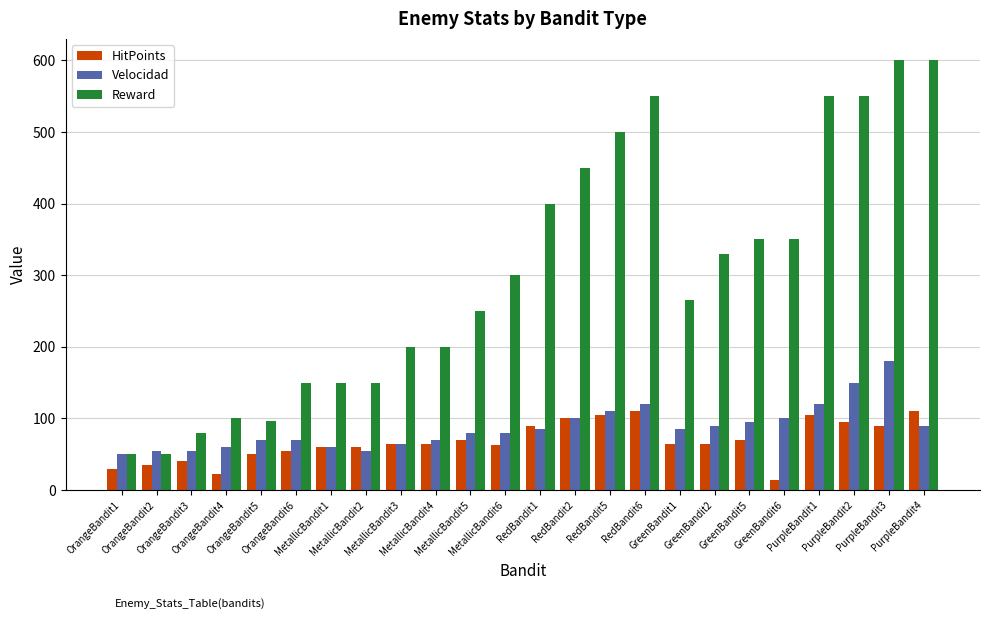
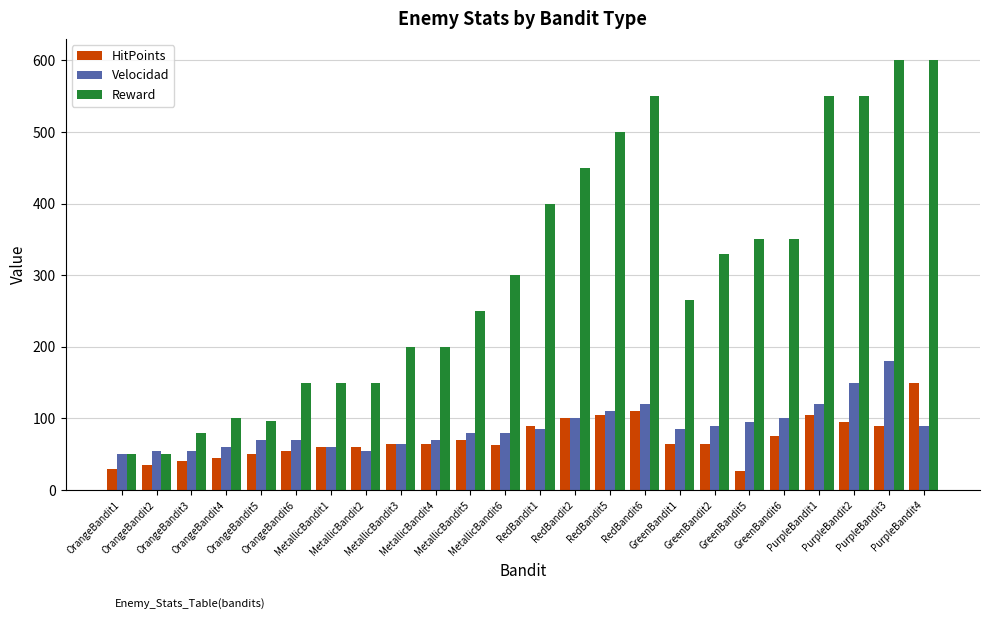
  {
    "HitPoints": {
      "OrangeBandit1": 30,
      "OrangeBandit2": 40,
      "OrangeBandit3": 40,
-     "OrangeBandit4": 20,
+     "OrangeBandit4": 50,
      "OrangeBandit5": 50,
      "OrangeBandit6": 60,
      "MetallicBandit1": 60,
      "MetallicBandit2": 60,
      "MetallicBandit3": 70,
      "MetallicBandit4": 70,
      "MetallicBandit5": 70,
      "MetallicBandit6": 60,
      "RedBandit1": 90,
      "RedBandit2": 100,
      "RedBandit5": 110,
      "RedBandit6": 110,
      "GreenBandit1": 70,
      "GreenBandit2": 70,
-     "GreenBandit5": 70,
-     "GreenBandit6": 10,
+     "GreenBandit5": 30,
+     "GreenBandit6": 80,
      "PurpleBandit1": 110,
      "PurpleBandit2": 100,
      "PurpleBandit3": 90,
-     "PurpleBandit4": 110
+     "PurpleBandit4": 150
    },
    "Velocidad": {
      "OrangeBandit1": 50,
      "OrangeBandit2": 60,
      "OrangeBandit3": 60,
      "OrangeBandit4": 60,
      "OrangeBandit5": 70,
      "OrangeBandit6": 70,
      "MetallicBandit1": 60,
      "MetallicBandit2": 50,
      "MetallicBandit3": 70,
      "MetallicBandit4": 70,
      "MetallicBandit5": 80,
      "MetallicBandit6": 80,
      "RedBandit1": 90,
      "RedBandit2": 100,
      "RedBandit5": 110,
      "RedBandit6": 120,
      "GreenBandit1": 90,
      "GreenBandit2": 90,
      "GreenBandit5": 100,
      "GreenBandit6": 100,
      "PurpleBandit1": 120,
      "PurpleBandit2": 150,
      "PurpleBandit3": 180,
      "PurpleBandit4": 90
    },
    "Reward": {
      "OrangeBandit1": 50,
      "OrangeBandit2": 50,
      "OrangeBandit3": 80,
      "OrangeBandit4": 100,
      "OrangeBandit5": 100,
      "OrangeBandit6": 150,
      "MetallicBandit1": 150,
      "MetallicBandit2": 150,
      "MetallicBandit3": 200,
      "MetallicBandit4": 200,
      "MetallicBandit5": 250,
      "MetallicBandit6": 300,
      "RedBandit1": 400,
      "RedBandit2": 450,
      "RedBandit5": 500,
      "RedBandit6": 550,
      "GreenBandit1": 270,
      "GreenBandit2": 330,
      "GreenBandit5": 350,
      "GreenBandit6": 350,
      "PurpleBandit1": 550,
      "PurpleBandit2": 550,
      "PurpleBandit3": 600,
      "PurpleBandit4": 600
    }
  }
